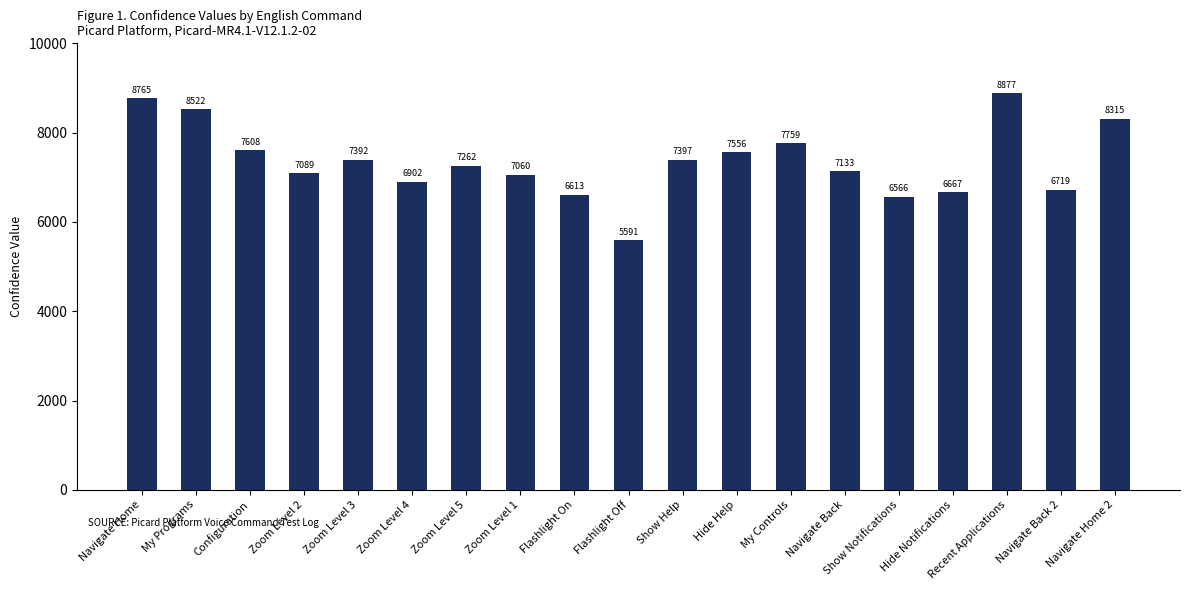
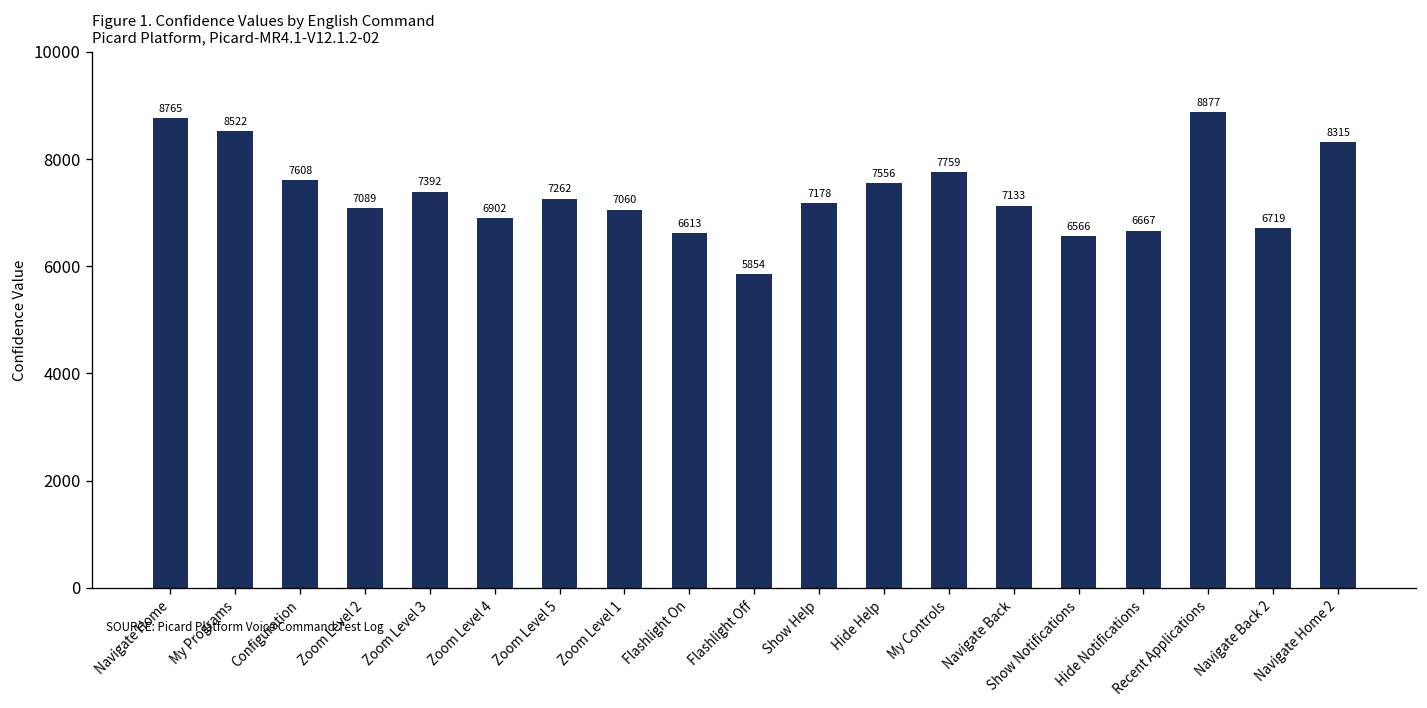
  {
    "Navigate Home": 8765,
    "My Programs": 8522,
    "Configuration": 7608,
    "Zoom Level 2": 7089,
    "Zoom Level 3": 7392,
    "Zoom Level 4": 6902,
    "Zoom Level 5": 7262,
    "Zoom Level 1": 7060,
    "Flashlight On": 6613,
-   "Flashlight Off": 5591,
-   "Show Help": 7397,
+   "Flashlight Off": 5854,
+   "Show Help": 7178,
    "Hide Help": 7556,
    "My Controls": 7759,
    "Navigate Back": 7133,
    "Show Notifications": 6566,
    "Hide Notifications": 6667,
    "Recent Applications": 8877,
    "Navigate Back 2": 6719,
    "Navigate Home 2": 8315
  }
